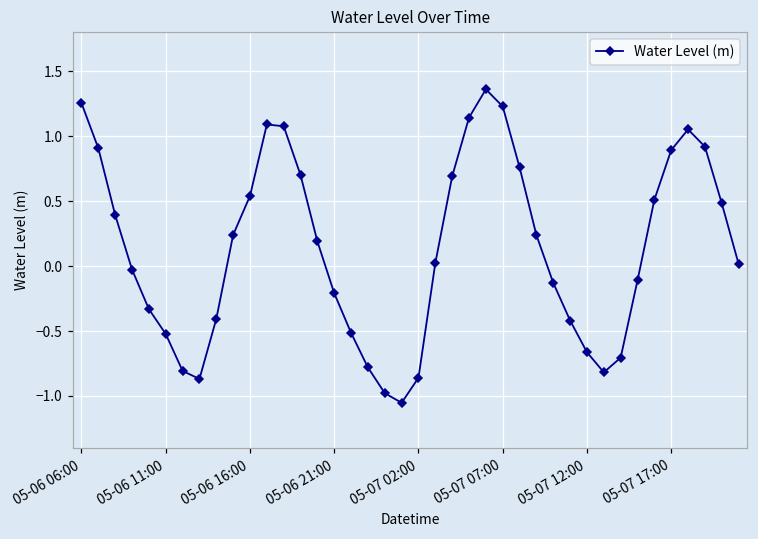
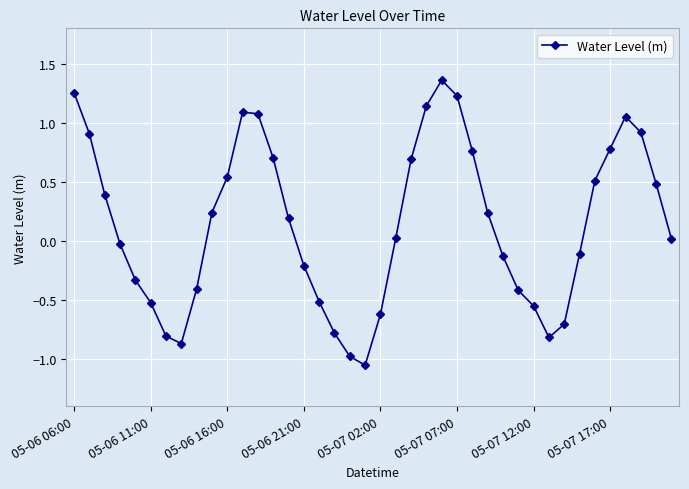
  {
    "05-06 06:00": 1.25,
    "05-06 11:00": -0.52,
    "05-06 16:00": 0.54,
    "05-06 21:00": -0.21,
-   "05-07 02:00": -0.86,
+   "05-07 02:00": -0.62,
    "05-07 07:00": 1.23,
-   "05-07 12:00": -0.66,
-   "05-07 17:00": 0.89
+   "05-07 12:00": -0.55,
+   "05-07 17:00": 0.78
  }
